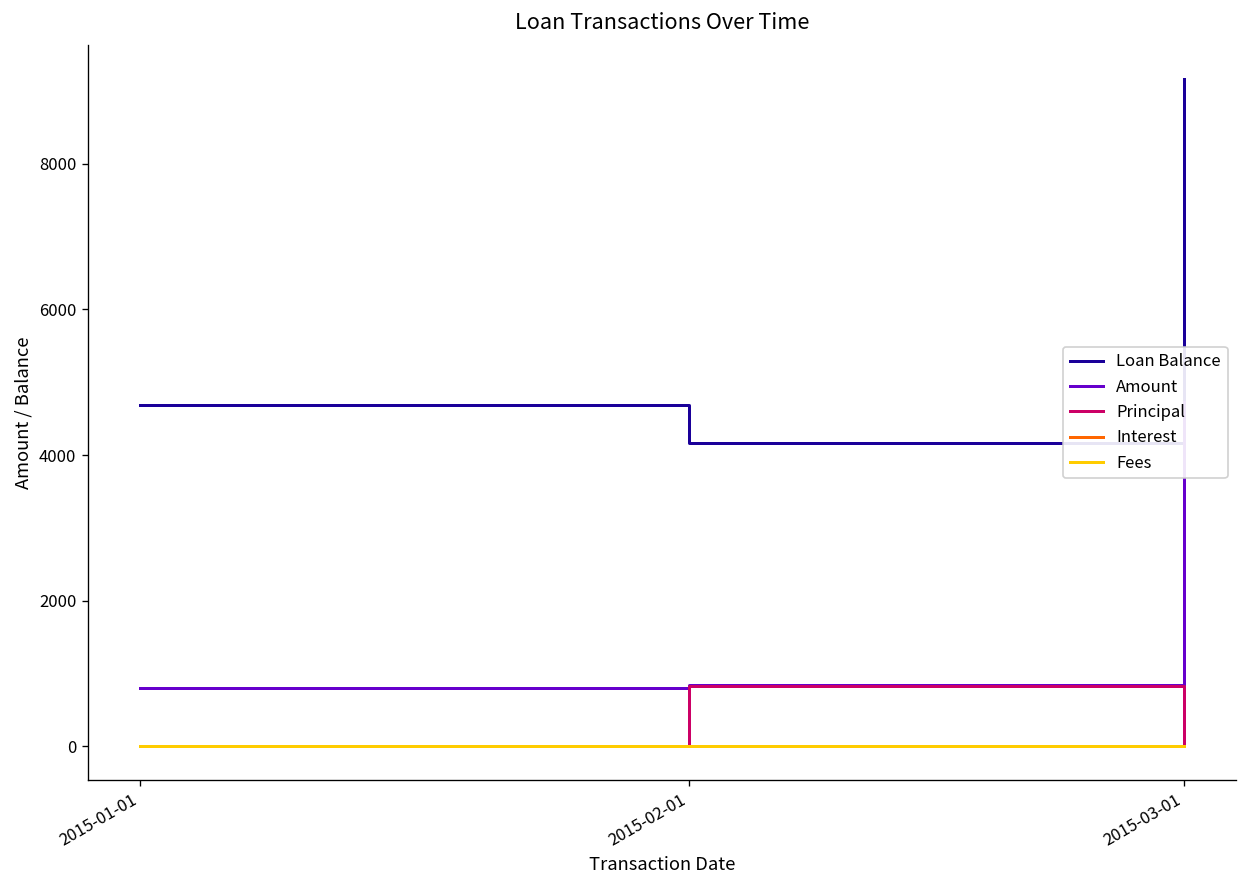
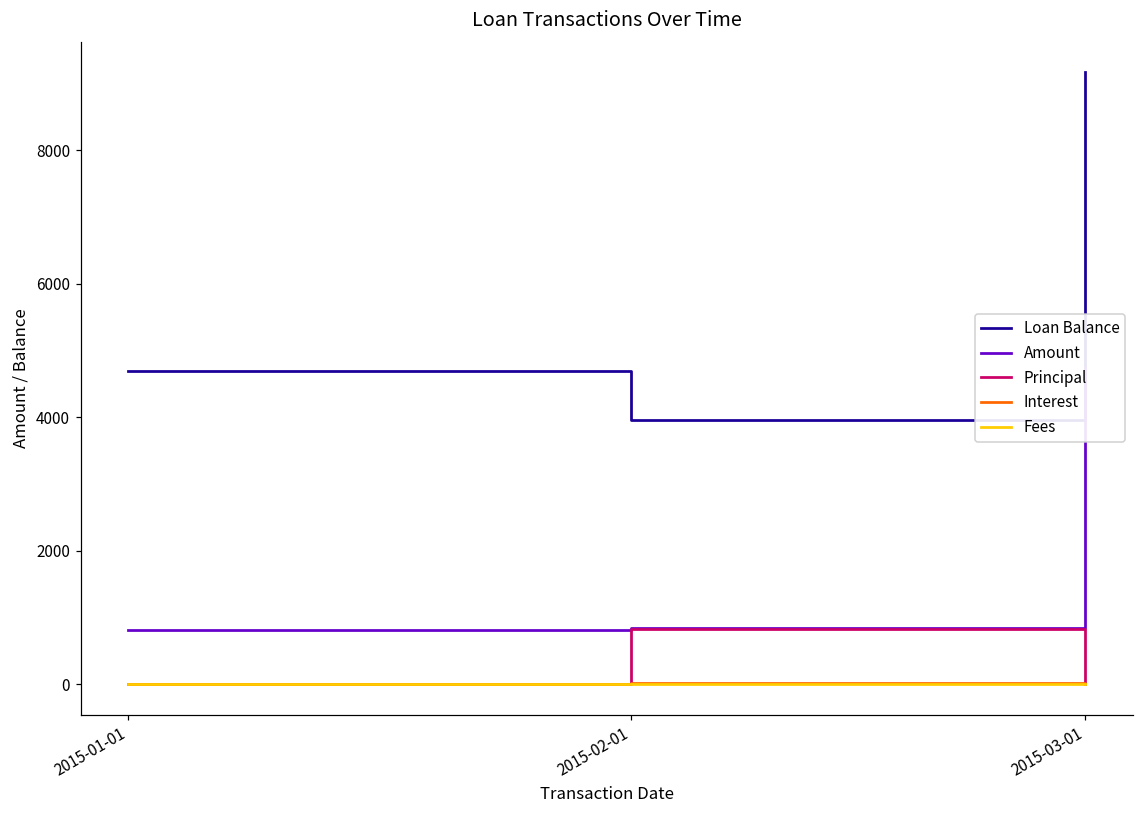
  {
    "Loan Balance": {
      "2015-01-01": 4700,
-     "2015-02-01": 4200,
+     "2015-02-01": 4000,
      "2015-03-01": 9200
    },
    "Amount": {
      "2015-01-01": 800
    }
  }
